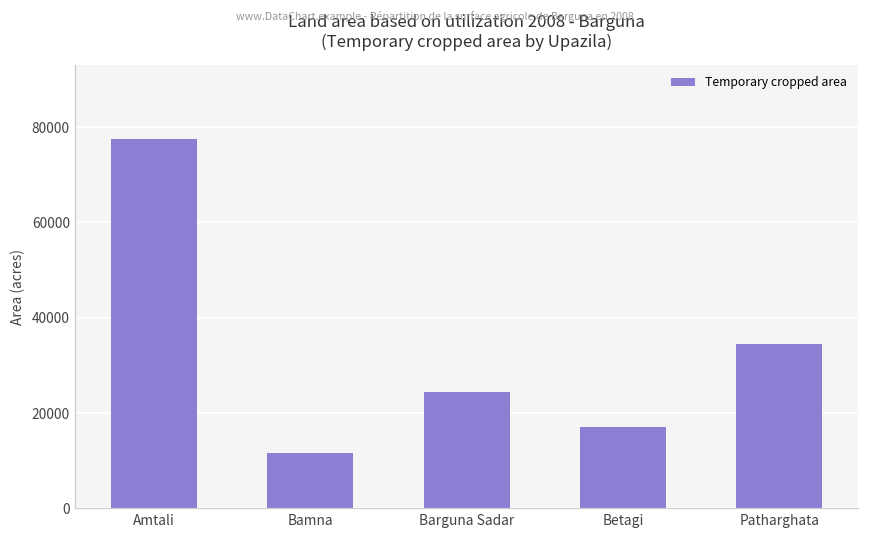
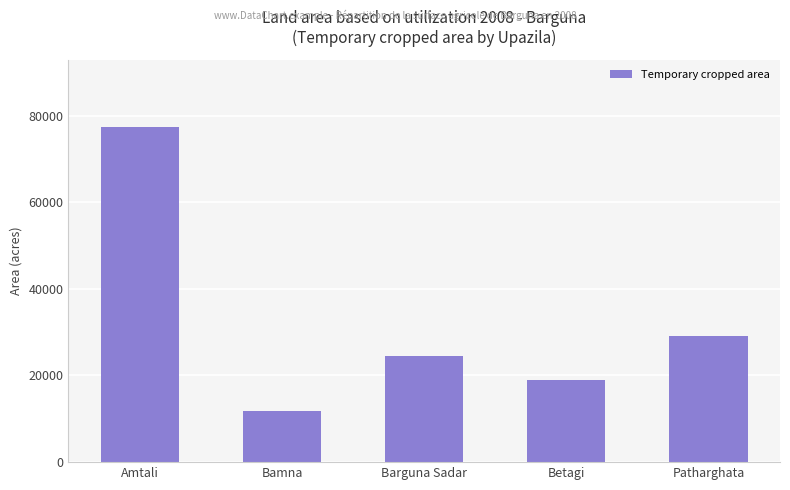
  {
    "Amtali": 77000,
    "Bamna": 12000,
    "Barguna Sadar": 24000,
-   "Betagi": 17000,
-   "Patharghata": 35000
+   "Betagi": 19000,
+   "Patharghata": 29000
  }
